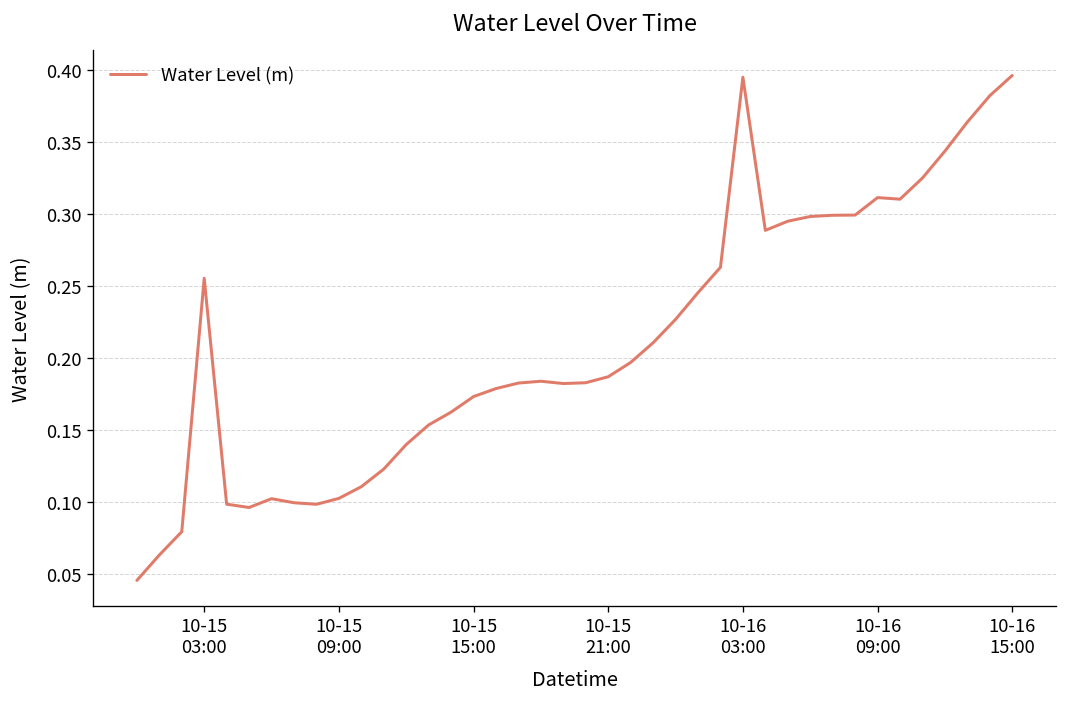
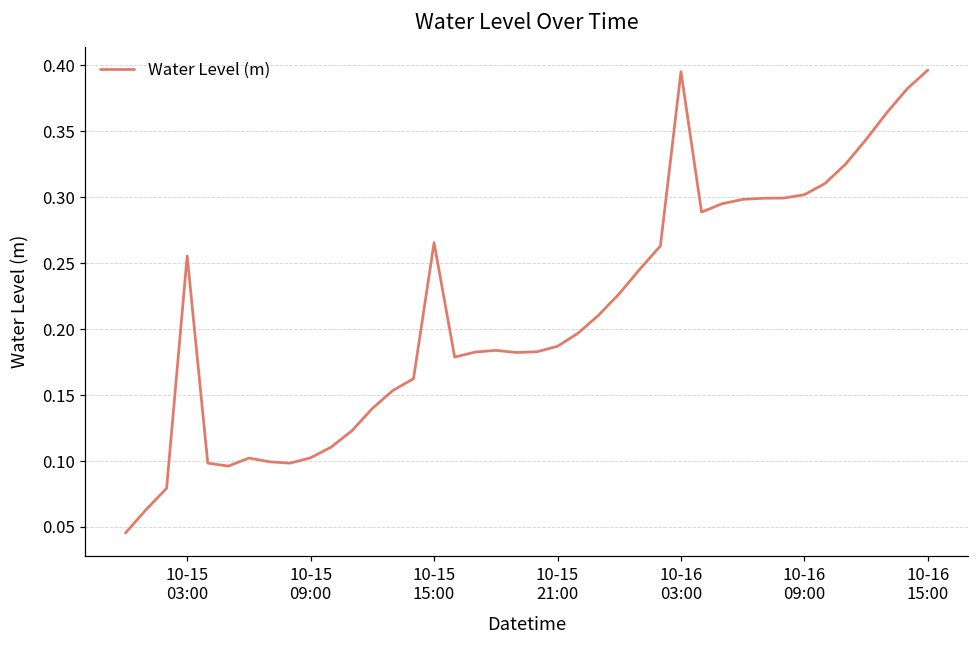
  {
    "10-15 03:00": 0.255,
    "10-15 09:00": 0.102,
-   "10-15 15:00": 0.173,
+   "10-15 15:00": 0.265,
    "10-15 21:00": 0.187,
    "10-16 03:00": 0.395,
-   "10-16 09:00": 0.311,
+   "10-16 09:00": 0.302,
    "10-16 15:00": 0.396
  }
